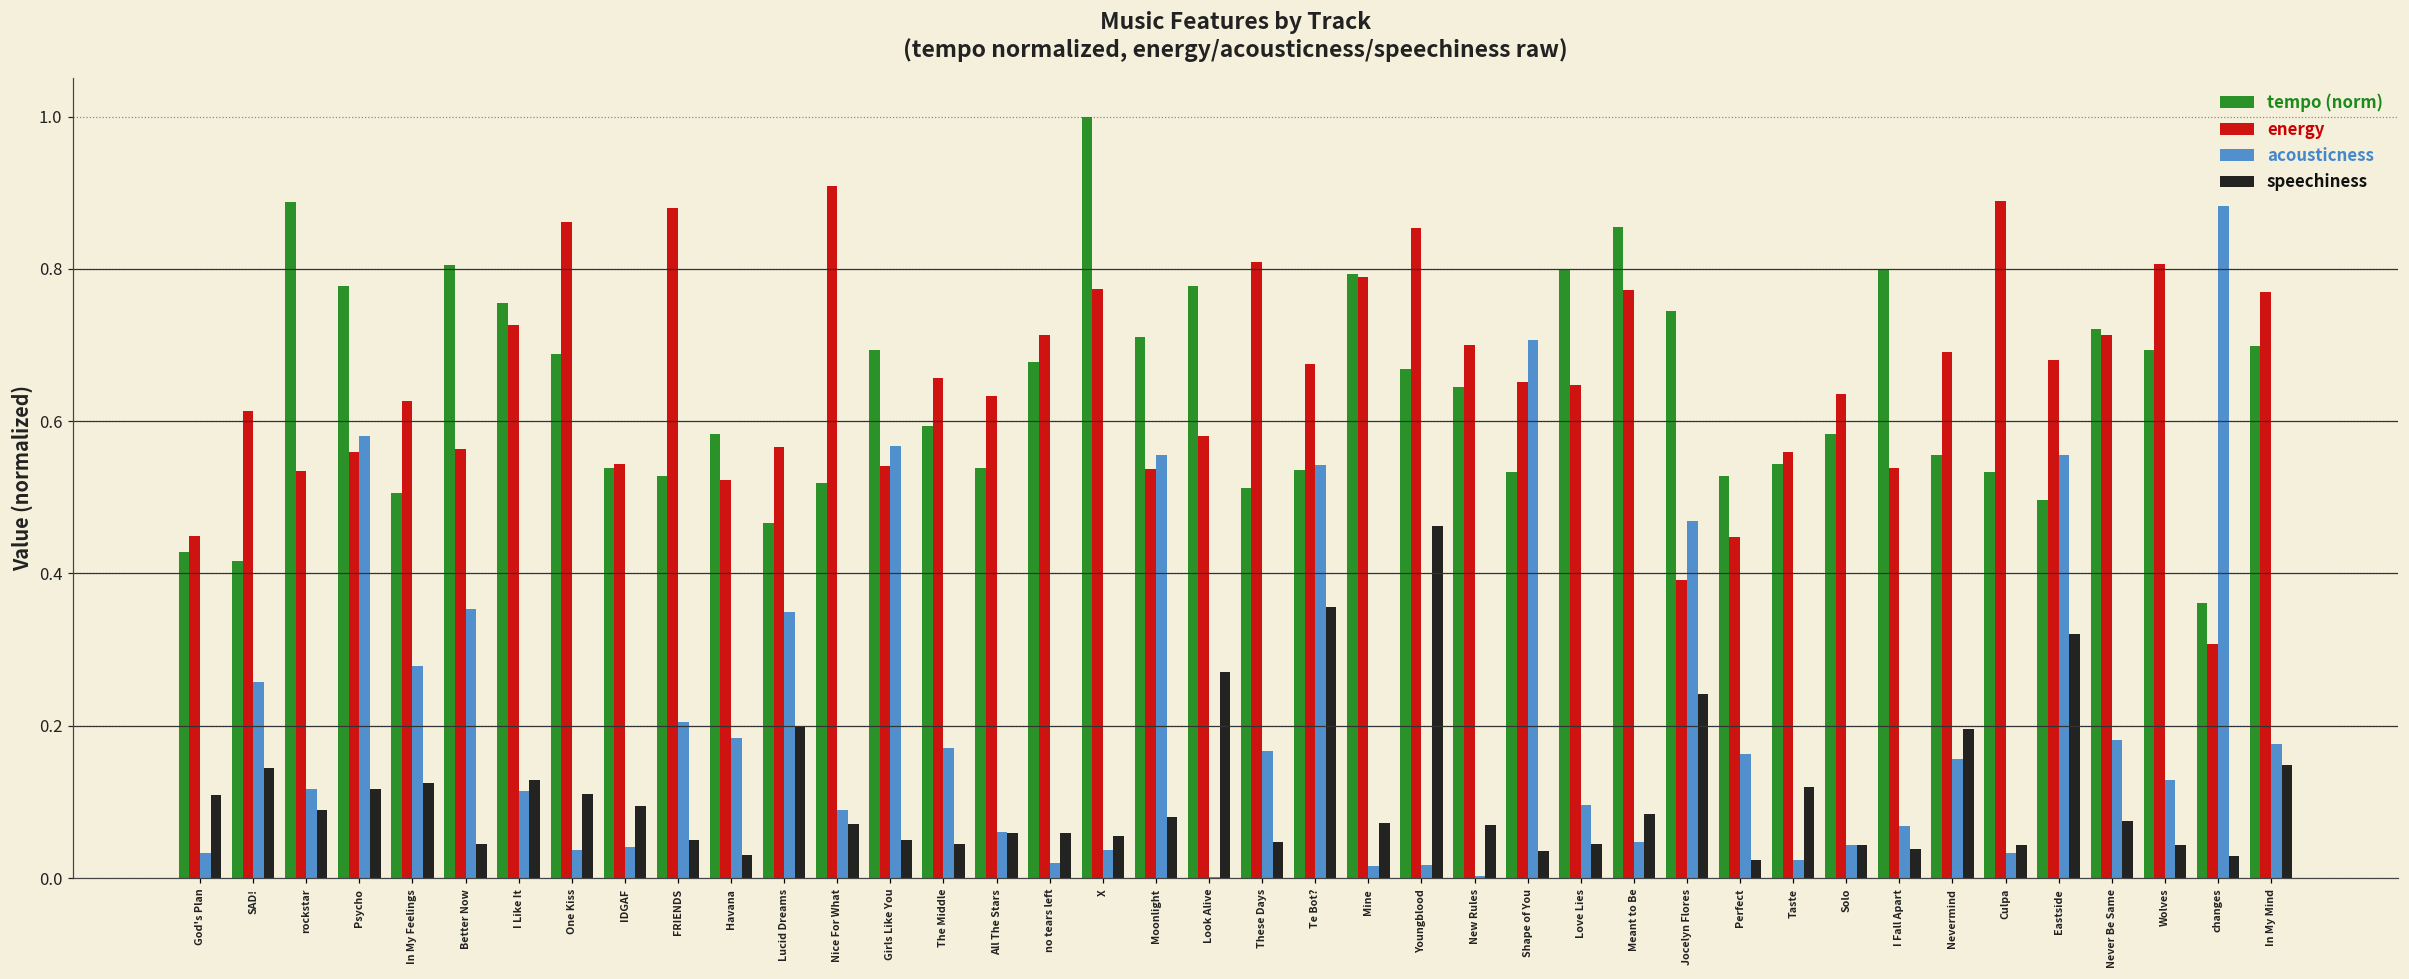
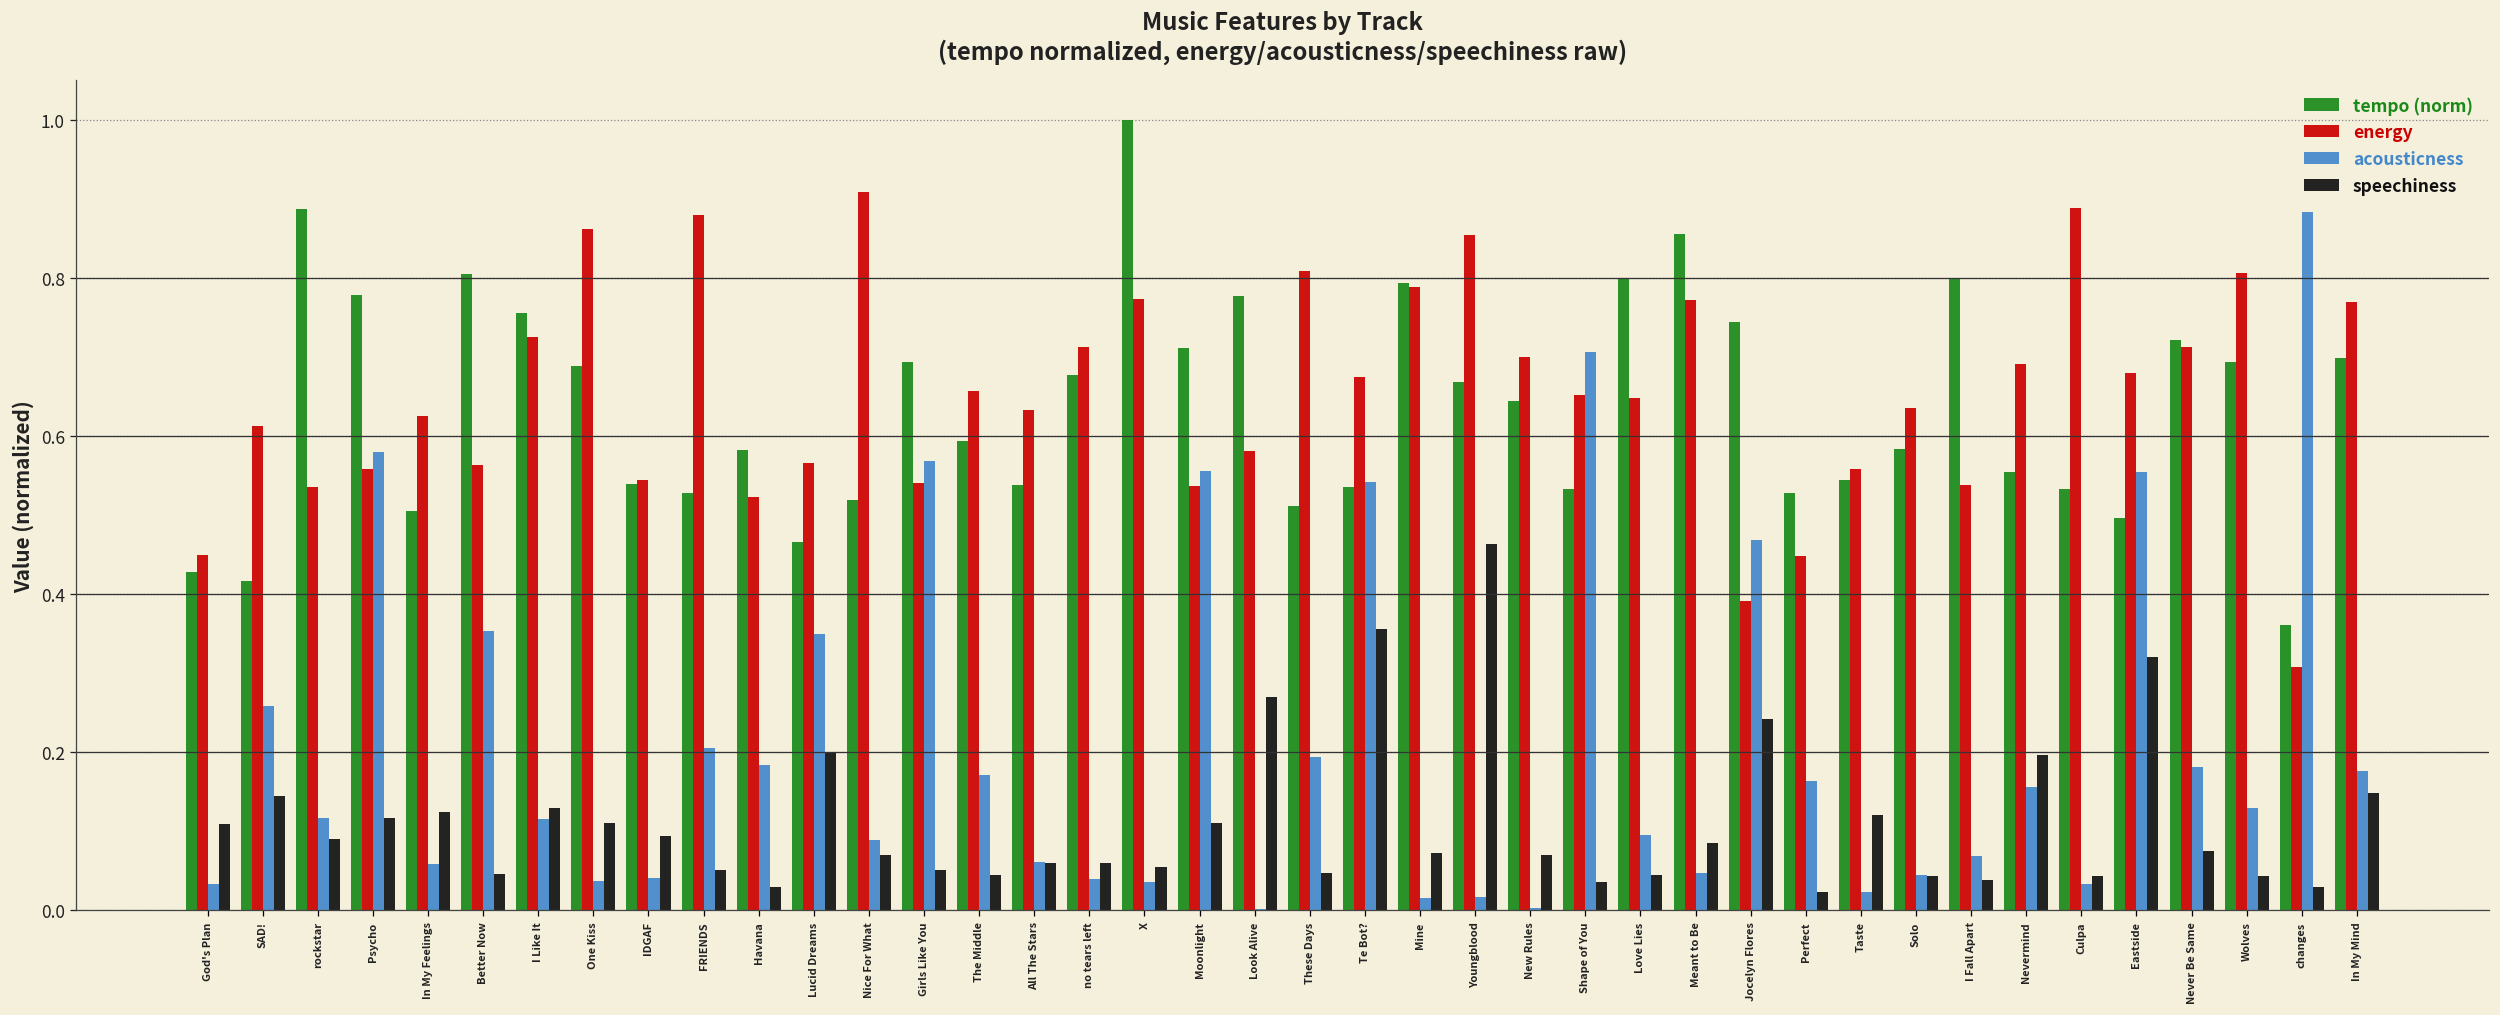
  {
    "tempo (norm)": {
      "God's Plan": 0.43,
      "SAD!": 0.42,
      "rockstar": 0.89,
      "Psycho": 0.78,
      "In My Feelings": 0.51,
      "Better Now": 0.81,
      "I Like It": 0.76,
      "One Kiss": 0.69,
      "IDGAF": 0.54,
      "FRIENDS": 0.53,
      "Havana": 0.58,
      "Lucid Dreams": 0.47,
      "Nice For What": 0.52,
      "Girls Like You": 0.69,
      "The Middle": 0.59,
      "All The Stars": 0.54,
      "no tears left": 0.68,
      "X": 1.00,
      "Moonlight": 0.71,
      "Look Alive": 0.78,
      "These Days": 0.51,
      "Te Bot?": 0.54,
      "Mine": 0.79,
      "Youngblood": 0.67,
      "New Rules": 0.64,
      "Shape of You": 0.53,
      "Love Lies": 0.80,
      "Meant to Be": 0.86,
      "Jocelyn Flores": 0.74,
      "Perfect": 0.53,
      "Taste": 0.54,
      "Solo": 0.58,
      "I Fall Apart": 0.80,
      "Nevermind": 0.56,
      "Culpa": 0.53,
      "Eastside": 0.50,
      "Never Be Same": 0.72,
      "Wolves": 0.69,
      "changes": 0.36,
      "In My Mind": 0.70
    },
    "energy": {
      "God's Plan": 0.45,
      "SAD!": 0.61,
      "rockstar": 0.54,
      "Psycho": 0.56,
      "In My Feelings": 0.63,
      "Better Now": 0.56,
      "I Like It": 0.73,
      "One Kiss": 0.86,
      "IDGAF": 0.54,
      "FRIENDS": 0.88,
      "Havana": 0.52,
      "Lucid Dreams": 0.57,
      "Nice For What": 0.91,
      "Girls Like You": 0.54,
      "The Middle": 0.66,
      "All The Stars": 0.63,
      "no tears left": 0.71,
      "X": 0.77,
      "Moonlight": 0.54,
      "Look Alive": 0.58,
      "These Days": 0.81,
      "Te Bot?": 0.68,
      "Mine": 0.79,
      "Youngblood": 0.85,
      "New Rules": 0.70,
      "Shape of You": 0.65,
      "Love Lies": 0.65,
      "Meant to Be": 0.77,
      "Jocelyn Flores": 0.39,
      "Perfect": 0.45,
      "Taste": 0.56,
      "Solo": 0.64,
      "I Fall Apart": 0.54,
      "Nevermind": 0.69,
      "Culpa": 0.89,
      "Eastside": 0.68,
      "Never Be Same": 0.71,
      "Wolves": 0.81,
      "changes": 0.31,
      "In My Mind": 0.77
    },
    "acousticness": {
      "God's Plan": 0.03,
      "SAD!": 0.26,
      "rockstar": 0.12,
      "Psycho": 0.58,
-     "In My Feelings": 0.28,
+     "In My Feelings": 0.06,
      "Better Now": 0.35,
      "I Like It": 0.12,
      "One Kiss": 0.04,
      "IDGAF": 0.04,
      "FRIENDS": 0.21,
      "Havana": 0.18,
      "Lucid Dreams": 0.35,
      "Nice For What": 0.09,
      "Girls Like You": 0.57,
      "The Middle": 0.17,
      "All The Stars": 0.06,
-     "no tears left": 0.02,
+     "no tears left": 0.04,
      "X": 0.04,
      "Moonlight": 0.56,
-     "These Days": 0.17,
+     "These Days": 0.19,
      "Te Bot?": 0.54,
      "Mine": 0.02,
      "Youngblood": 0.02,
      "Shape of You": 0.71,
      "Love Lies": 0.10,
      "Meant to Be": 0.05,
      "Jocelyn Flores": 0.47,
      "Perfect": 0.16,
      "Taste": 0.02,
      "Solo": 0.04,
      "I Fall Apart": 0.07,
      "Nevermind": 0.16,
      "Culpa": 0.03,
      "Eastside": 0.56,
      "Never Be Same": 0.18,
      "Wolves": 0.13,
      "changes": 0.88,
      "In My Mind": 0.18
    },
    "speechiness": {
      "God's Plan": 0.11,
      "SAD!": 0.15,
      "rockstar": 0.09,
      "Psycho": 0.12,
      "In My Feelings": 0.13,
      "Better Now": 0.05,
      "I Like It": 0.13,
      "One Kiss": 0.11,
      "IDGAF": 0.09,
      "FRIENDS": 0.05,
      "Havana": 0.03,
      "Lucid Dreams": 0.20,
      "Nice For What": 0.07,
      "Girls Like You": 0.05,
      "The Middle": 0.04,
      "All The Stars": 0.06,
      "no tears left": 0.06,
      "X": 0.05,
-     "Moonlight": 0.08,
+     "Moonlight": 0.11,
      "Look Alive": 0.27,
      "These Days": 0.05,
      "Te Bot?": 0.36,
      "Mine": 0.07,
      "Youngblood": 0.46,
      "New Rules": 0.07,
      "Shape of You": 0.04,
      "Love Lies": 0.04,
      "Meant to Be": 0.08,
      "Jocelyn Flores": 0.24,
      "Perfect": 0.02,
      "Taste": 0.12,
      "Solo": 0.04,
      "I Fall Apart": 0.04,
      "Nevermind": 0.20,
      "Culpa": 0.04,
      "Eastside": 0.32,
      "Never Be Same": 0.07,
      "Wolves": 0.04,
      "changes": 0.03,
      "In My Mind": 0.15
    }
  }
